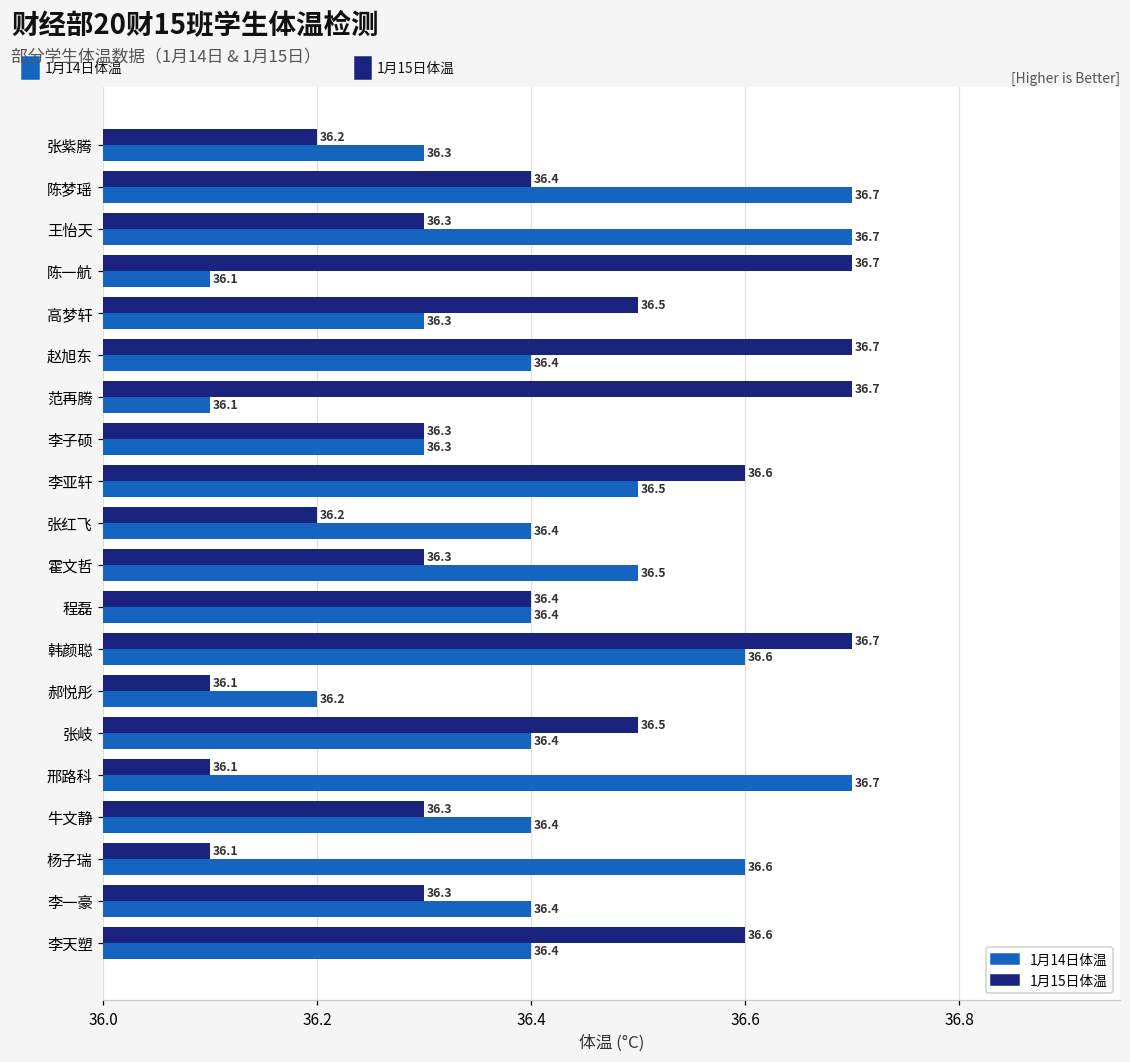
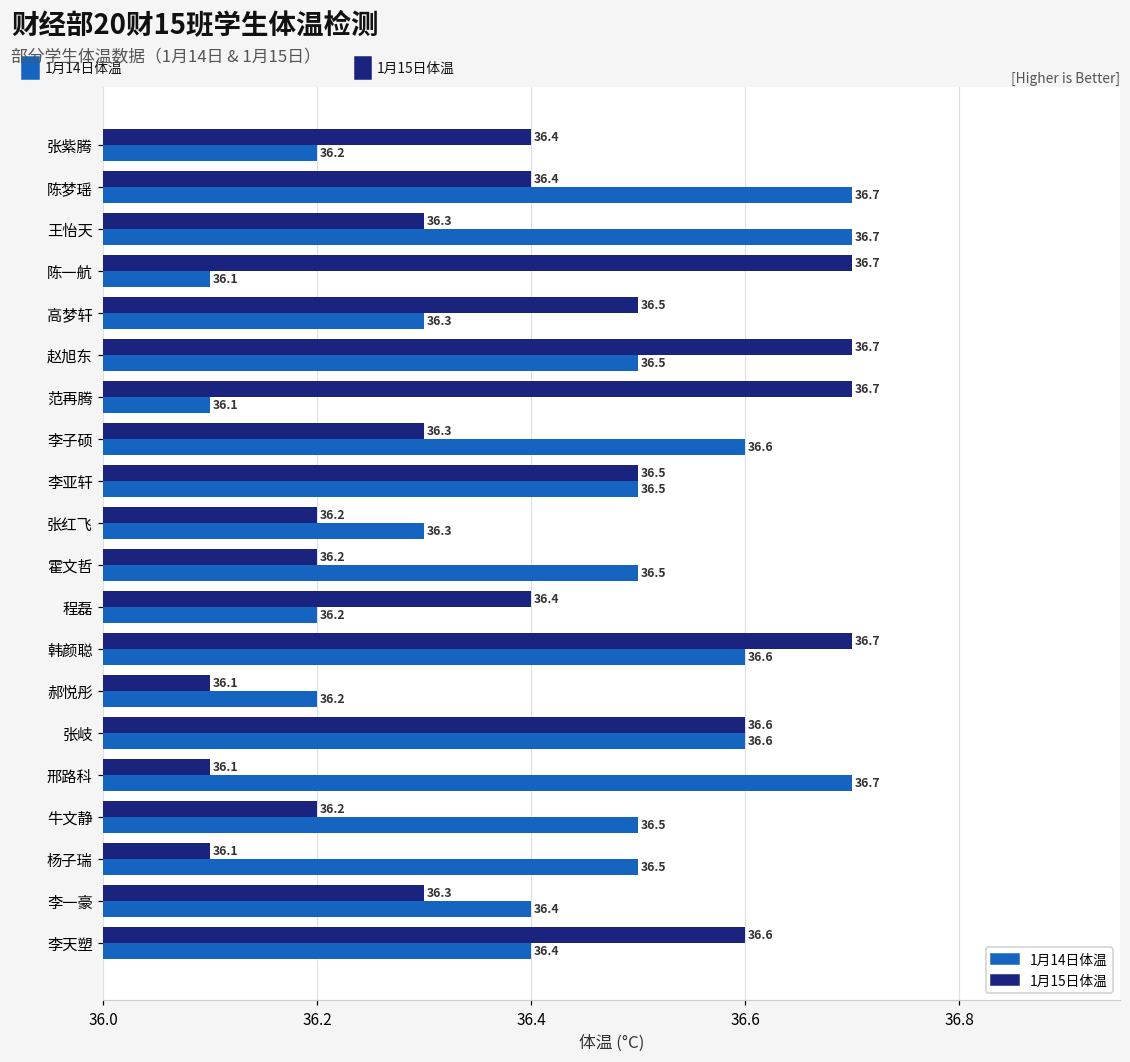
  {
    "1月14日体温": {
-     "张紫腾": 36.3,
+     "张紫腾": 36.2,
      "陈梦瑶": 36.7,
      "王怡天": 36.7,
      "陈一航": 36.1,
      "高梦轩": 36.3,
-     "赵旭东": 36.4,
+     "赵旭东": 36.5,
      "范再腾": 36.1,
-     "李子硕": 36.3,
+     "李子硕": 36.6,
      "李亚轩": 36.5,
-     "张红飞": 36.4,
+     "张红飞": 36.3,
      "霍文哲": 36.5,
-     "程磊": 36.4,
+     "程磊": 36.2,
      "韩颜聪": 36.6,
      "郝悦彤": 36.2,
-     "张岐": 36.4,
+     "张岐": 36.6,
      "邢路科": 36.7,
-     "牛文静": 36.4,
-     "杨子瑞": 36.6,
+     "牛文静": 36.5,
+     "杨子瑞": 36.5,
      "李一豪": 36.4,
      "李天塑": 36.4
    },
    "1月15日体温": {
-     "张紫腾": 36.2,
+     "张紫腾": 36.4,
      "陈梦瑶": 36.4,
      "王怡天": 36.3,
      "陈一航": 36.7,
      "高梦轩": 36.5,
      "赵旭东": 36.7,
      "范再腾": 36.7,
      "李子硕": 36.3,
-     "李亚轩": 36.6,
+     "李亚轩": 36.5,
      "张红飞": 36.2,
-     "霍文哲": 36.3,
+     "霍文哲": 36.2,
      "程磊": 36.4,
      "韩颜聪": 36.7,
      "郝悦彤": 36.1,
-     "张岐": 36.5,
+     "张岐": 36.6,
      "邢路科": 36.1,
-     "牛文静": 36.3,
+     "牛文静": 36.2,
      "杨子瑞": 36.1,
      "李一豪": 36.3,
      "李天塑": 36.6
    }
  }
